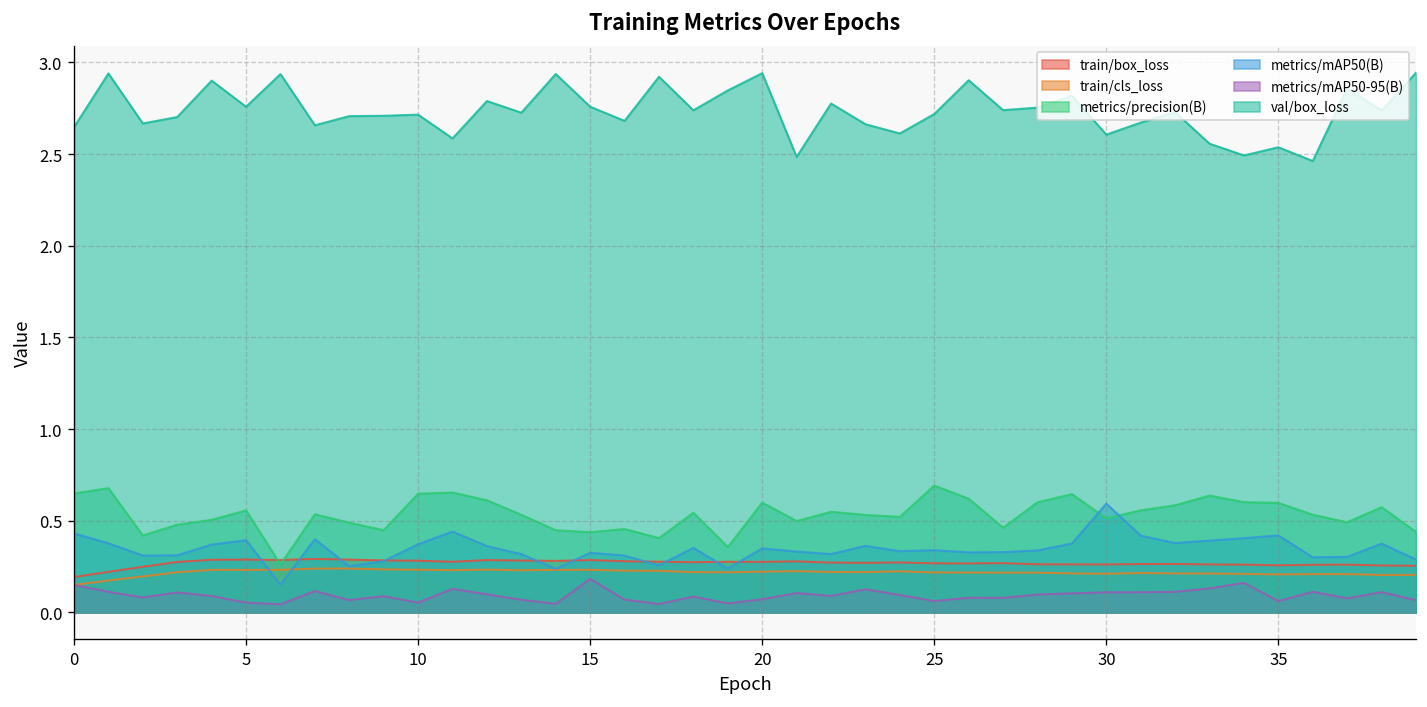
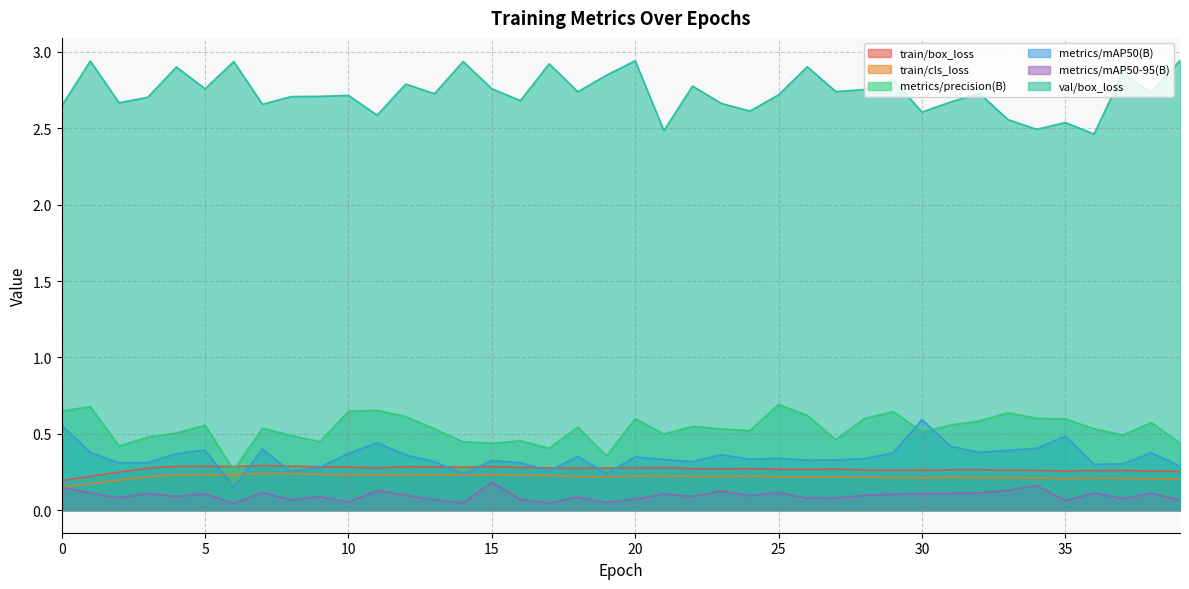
  {
    "metrics/mAP50(B)": {
-     "0": 0.43,
+     "0": 0.56,
      "5": 0.39,
      "10": 0.37,
      "15": 0.33,
      "20": 0.35,
      "25": 0.34,
      "30": 0.59,
-     "35": 0.42
+     "35": 0.48
    },
    "metrics/mAP50-95(B)": {
-     "5": 0.05,
+     "5": 0.11,
      "10": 0.05,
      "15": 0.18,
      "20": 0.07,
-     "25": 0.06,
+     "25": 0.12,
      "30": 0.11,
      "35": 0.06
    }
  }
